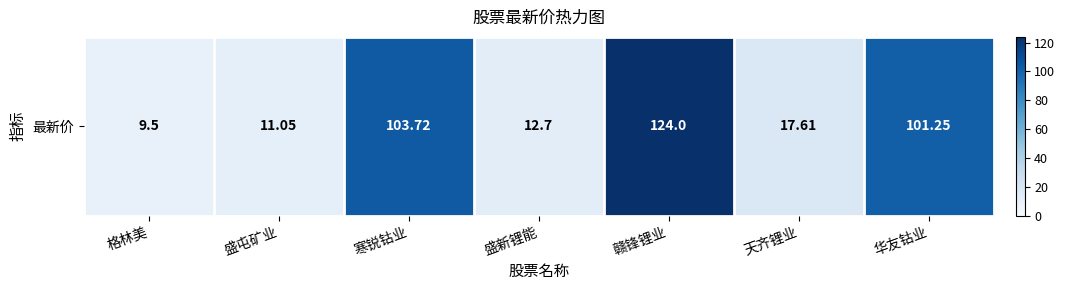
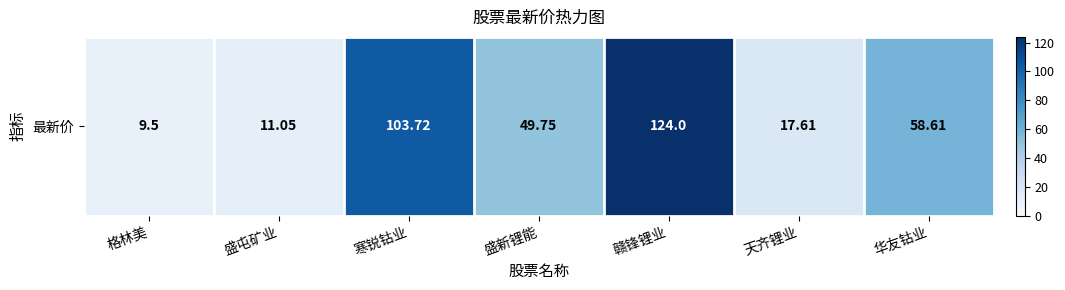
  {
    "最新价": {
      "格林美": 9.5,
      "盛屯矿业": 11.05,
      "寒锐钴业": 103.72,
-     "盛新锂能": 12.7,
+     "盛新锂能": 49.75,
      "赣锋锂业": 124.0,
      "天齐锂业": 17.61,
-     "华友钴业": 101.25
+     "华友钴业": 58.61
    }
  }
